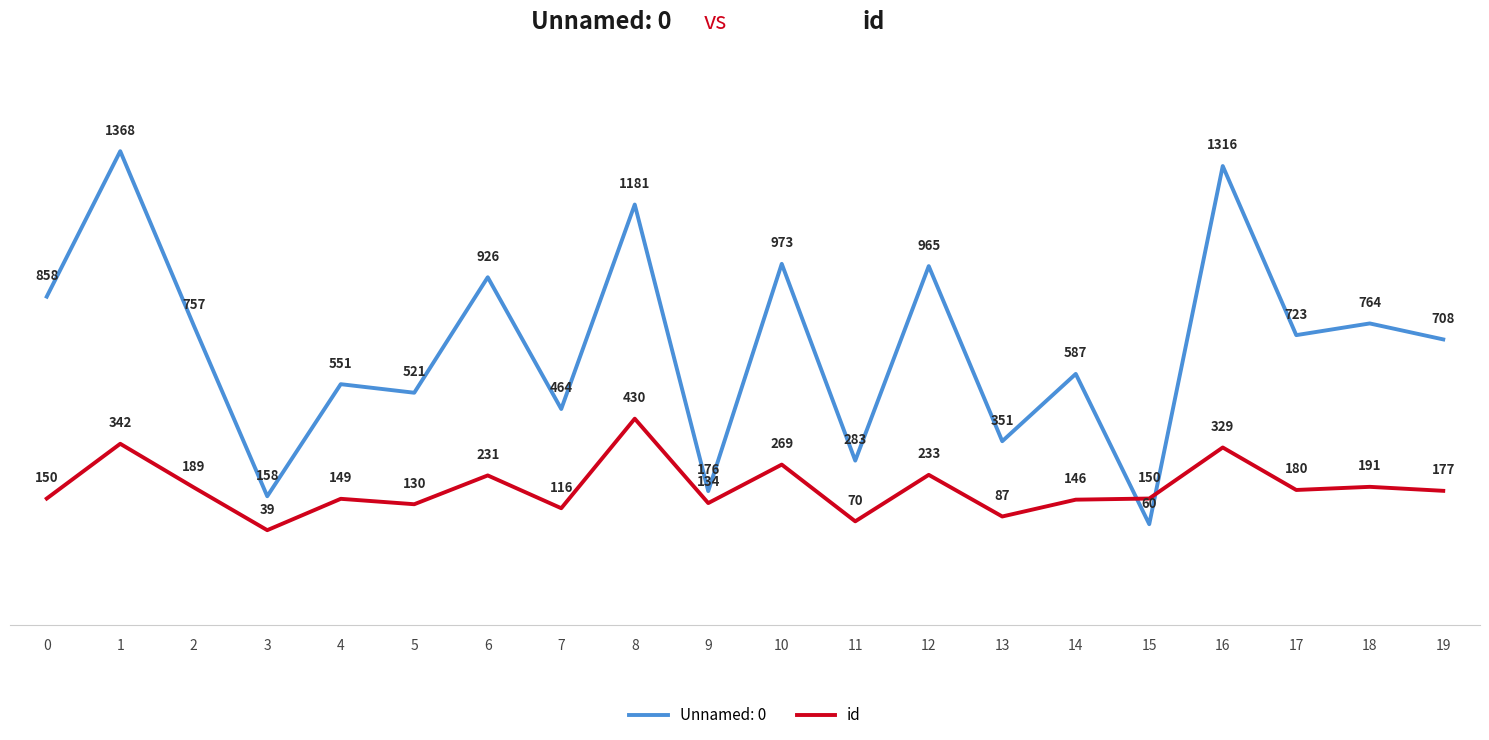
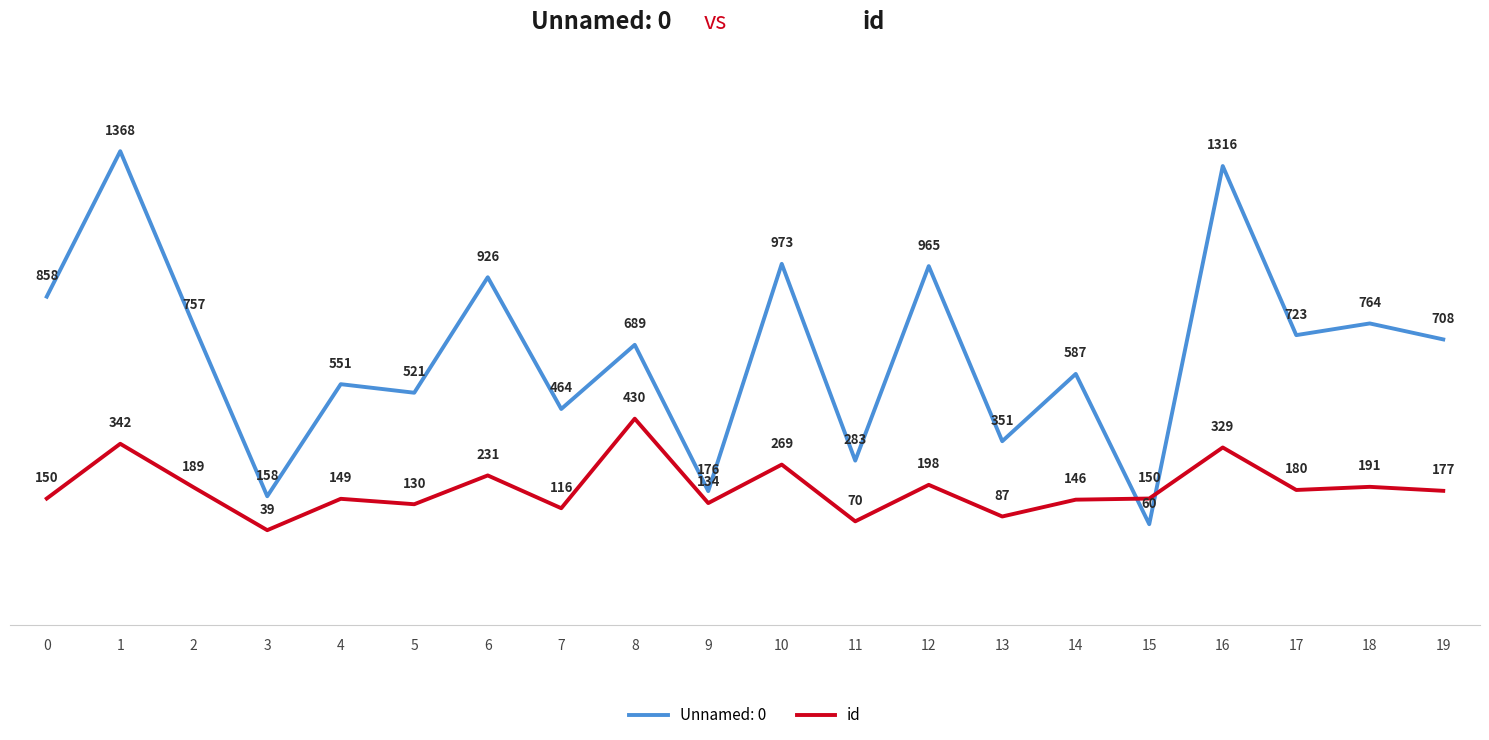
  {
    "Unnamed: 0": {
      "0": 858,
      "1": 1368,
      "2": 757,
      "3": 158,
      "4": 551,
      "5": 521,
      "6": 926,
      "7": 464,
-     "8": 1181,
+     "8": 689,
      "9": 176,
      "10": 973,
      "11": 283,
      "12": 965,
      "13": 351,
      "14": 587,
      "16": 1316,
      "17": 723,
      "18": 764,
      "19": 708
    },
    "id": {
      "0": 150,
      "1": 342,
      "2": 189,
      "3": 39,
      "4": 149,
      "5": 130,
      "6": 231,
      "7": 116,
      "8": 430,
      "10": 269,
      "11": 70,
-     "12": 233,
+     "12": 198,
      "13": 87,
      "14": 146,
      "15": 150,
      "16": 329,
      "17": 180,
      "18": 191,
      "19": 177
    }
  }
